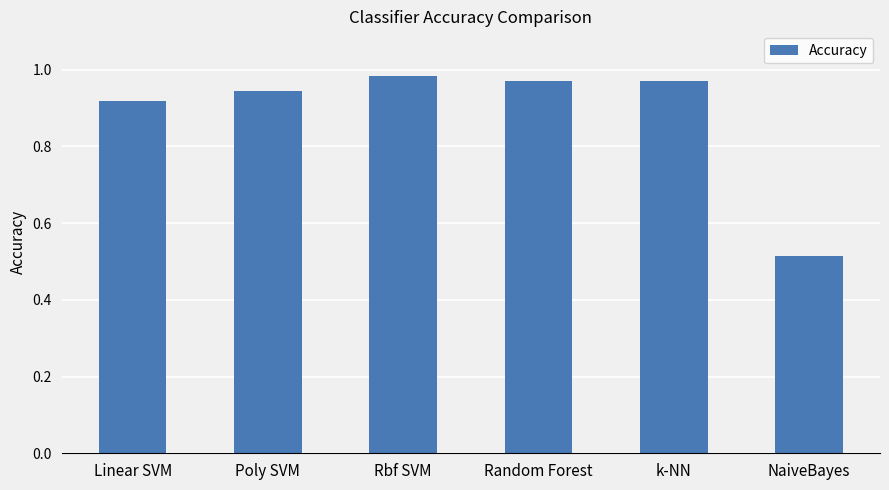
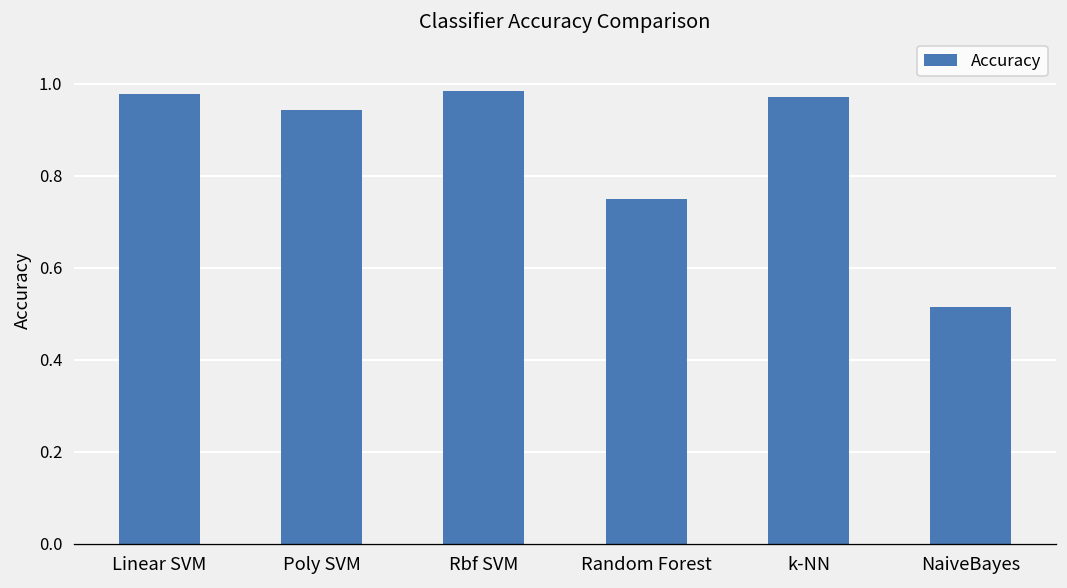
  {
-   "Linear SVM": 0.92,
+   "Linear SVM": 0.98,
    "Poly SVM": 0.94,
    "Rbf SVM": 0.98,
-   "Random Forest": 0.97,
+   "Random Forest": 0.75,
    "k-NN": 0.97,
    "NaiveBayes": 0.51
  }
